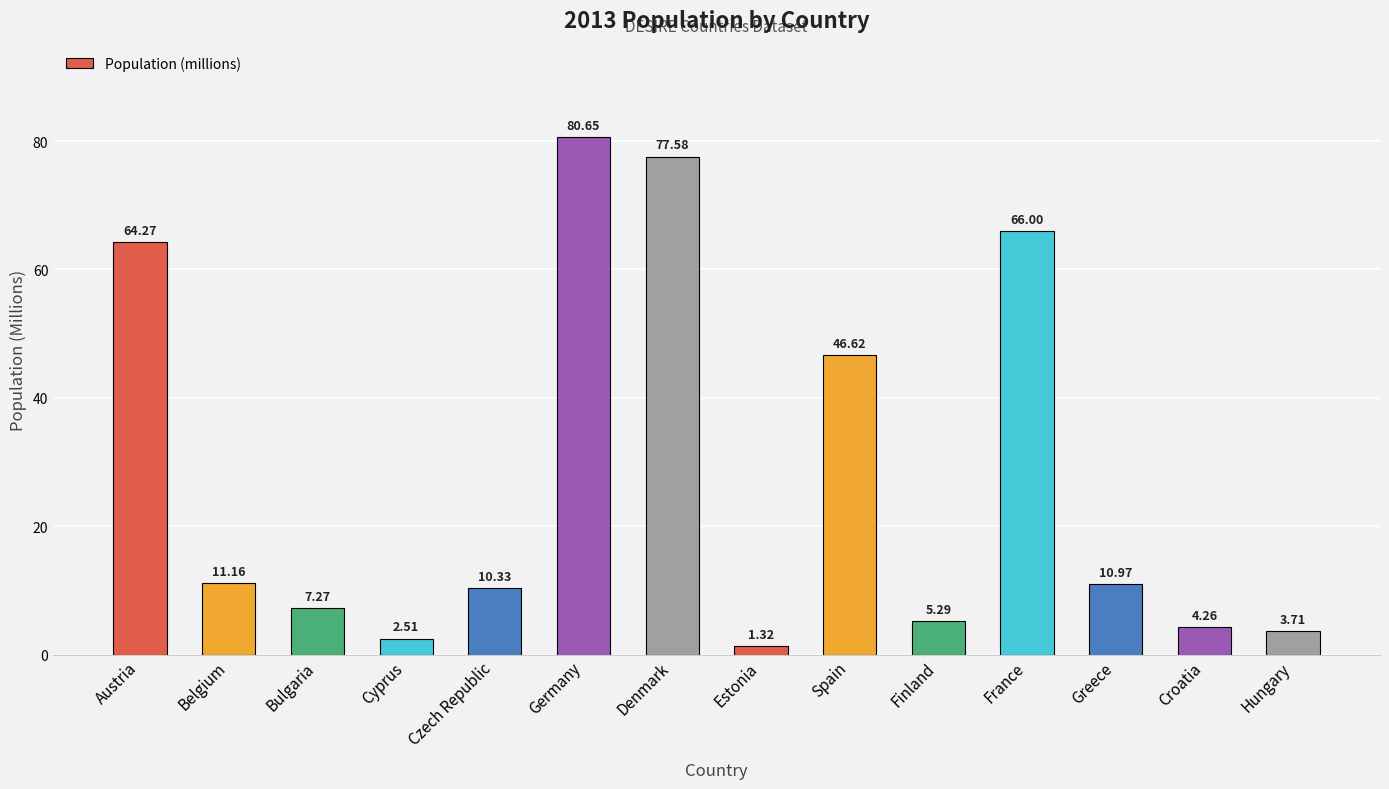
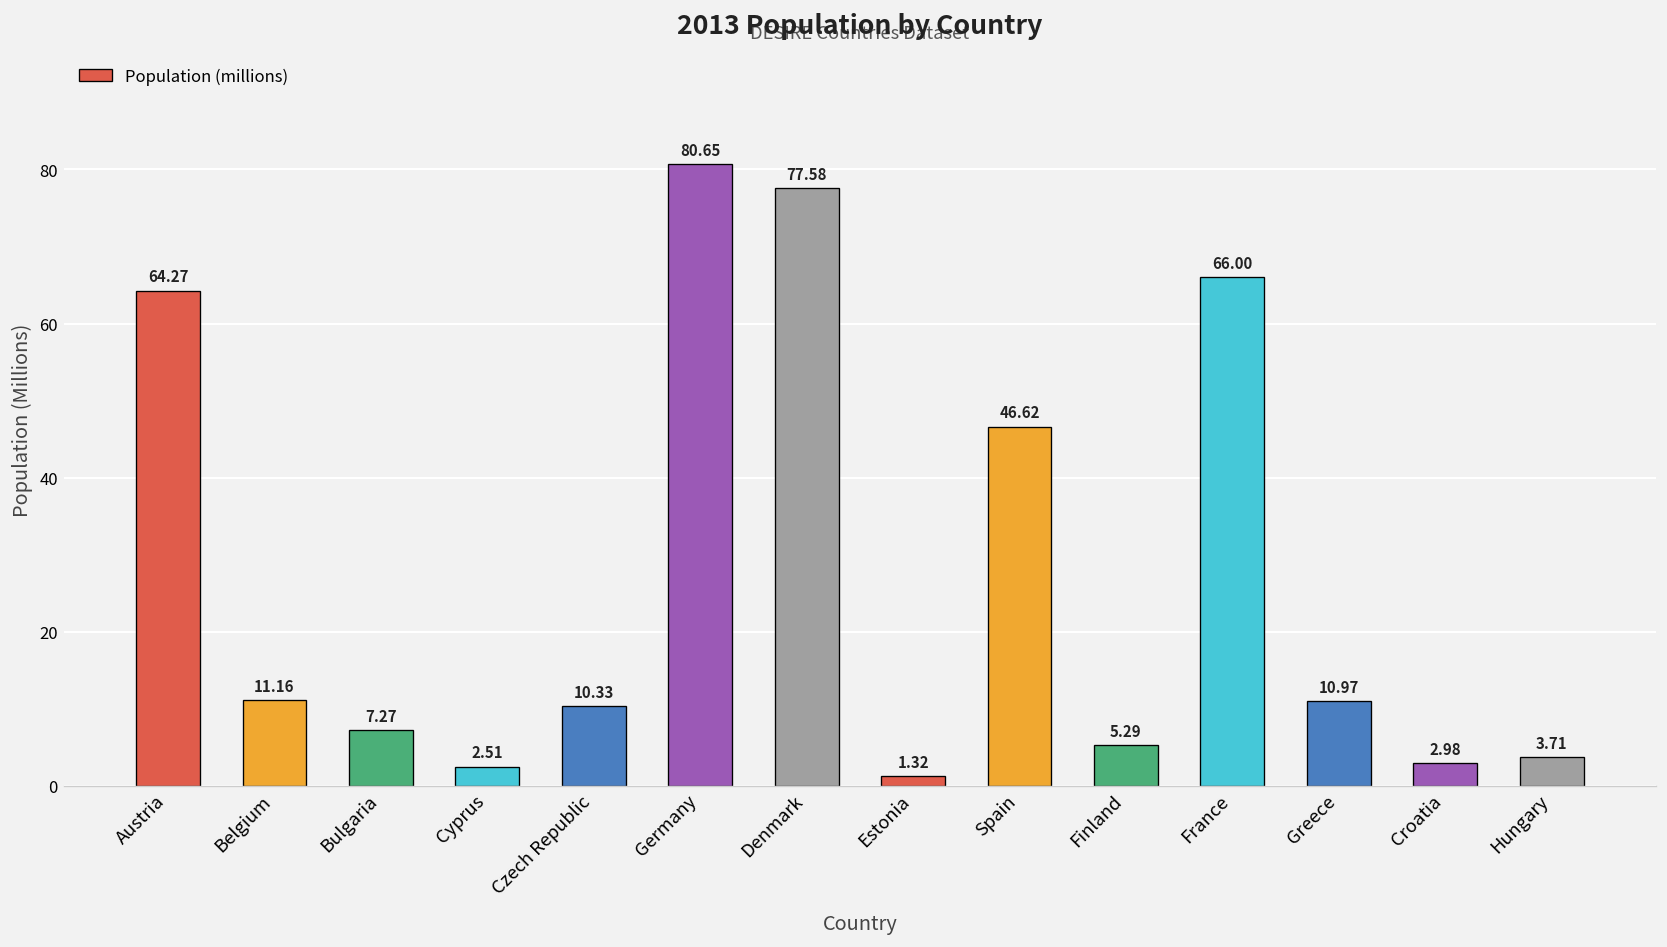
  {
    "Austria": 64.27,
    "Belgium": 11.16,
    "Bulgaria": 7.27,
    "Cyprus": 2.51,
    "Czech Republic": 10.33,
    "Germany": 80.65,
    "Denmark": 77.58,
    "Estonia": 1.32,
    "Spain": 46.62,
    "Finland": 5.29,
    "France": 66.00,
    "Greece": 10.97,
-   "Croatia": 4.26,
+   "Croatia": 2.98,
    "Hungary": 3.71
  }
